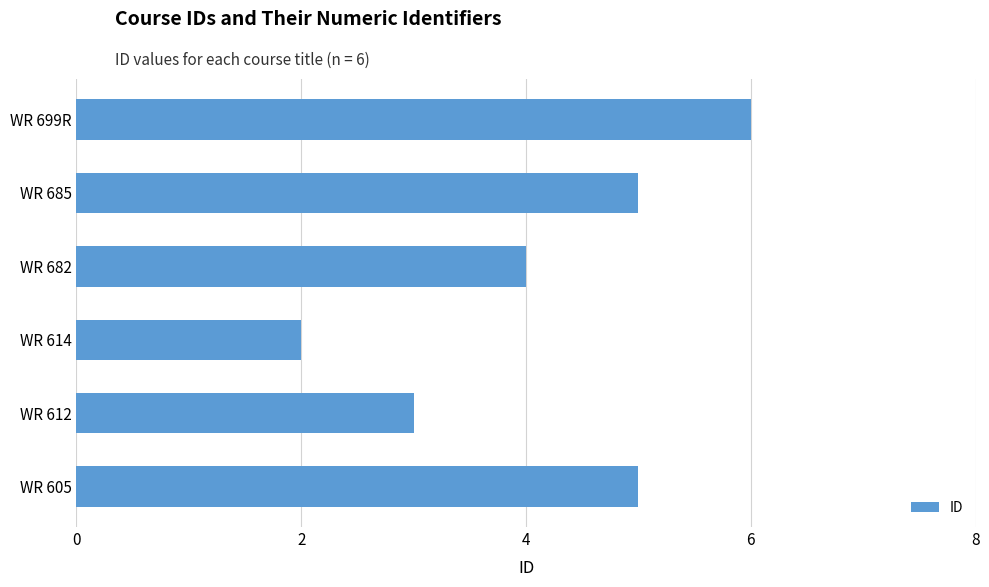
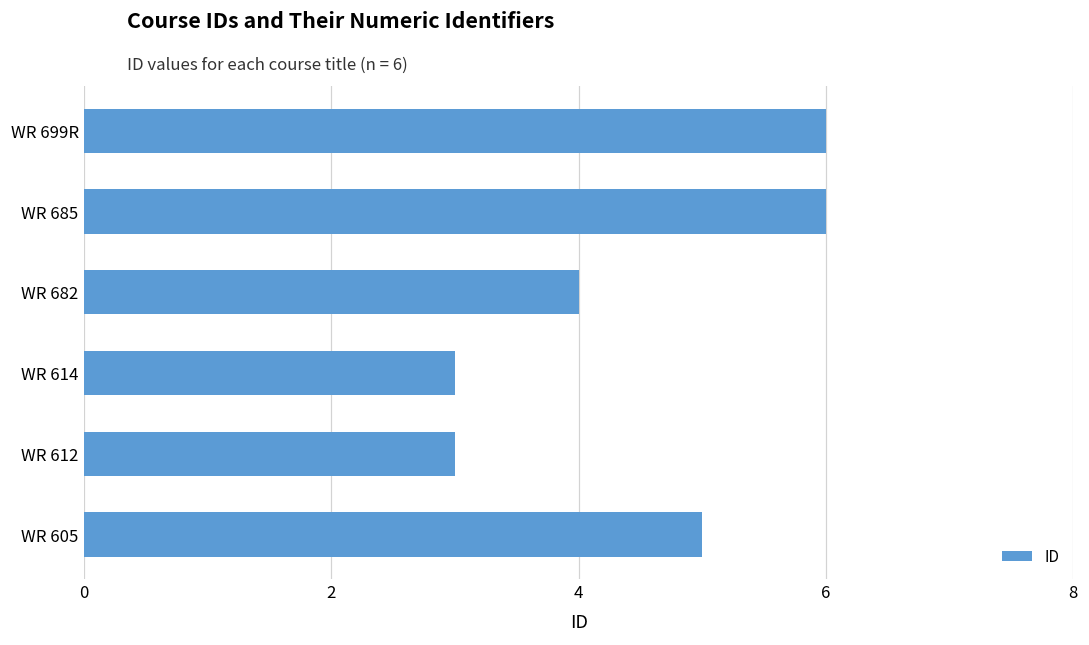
  {
    "WR 699R": 6,
-   "WR 685": 5,
+   "WR 685": 6,
    "WR 682": 4,
-   "WR 614": 2,
+   "WR 614": 3,
    "WR 612": 3,
    "WR 605": 5
  }
